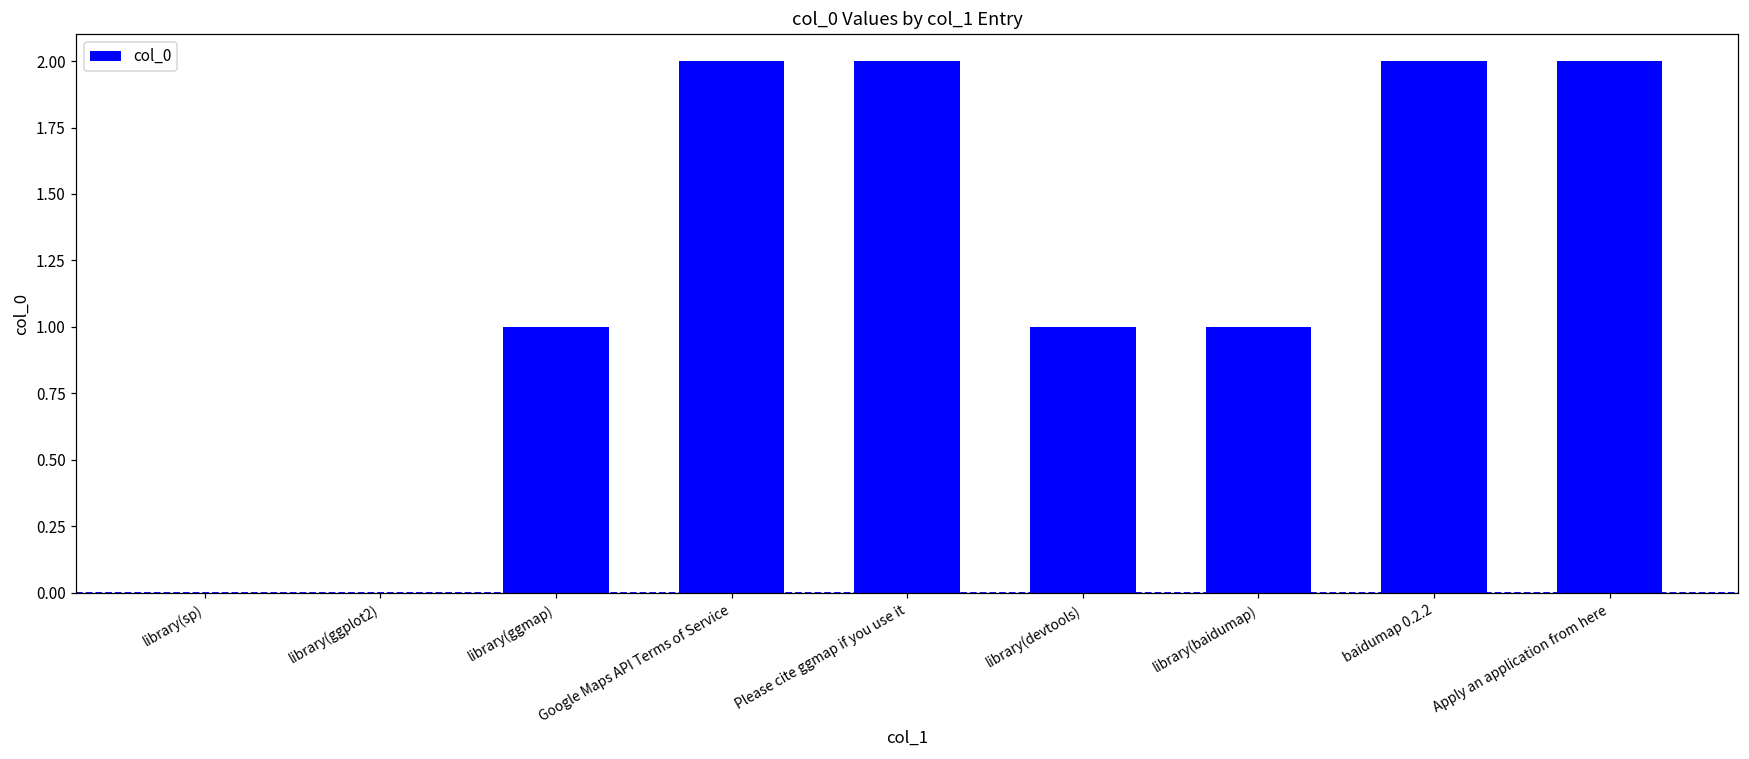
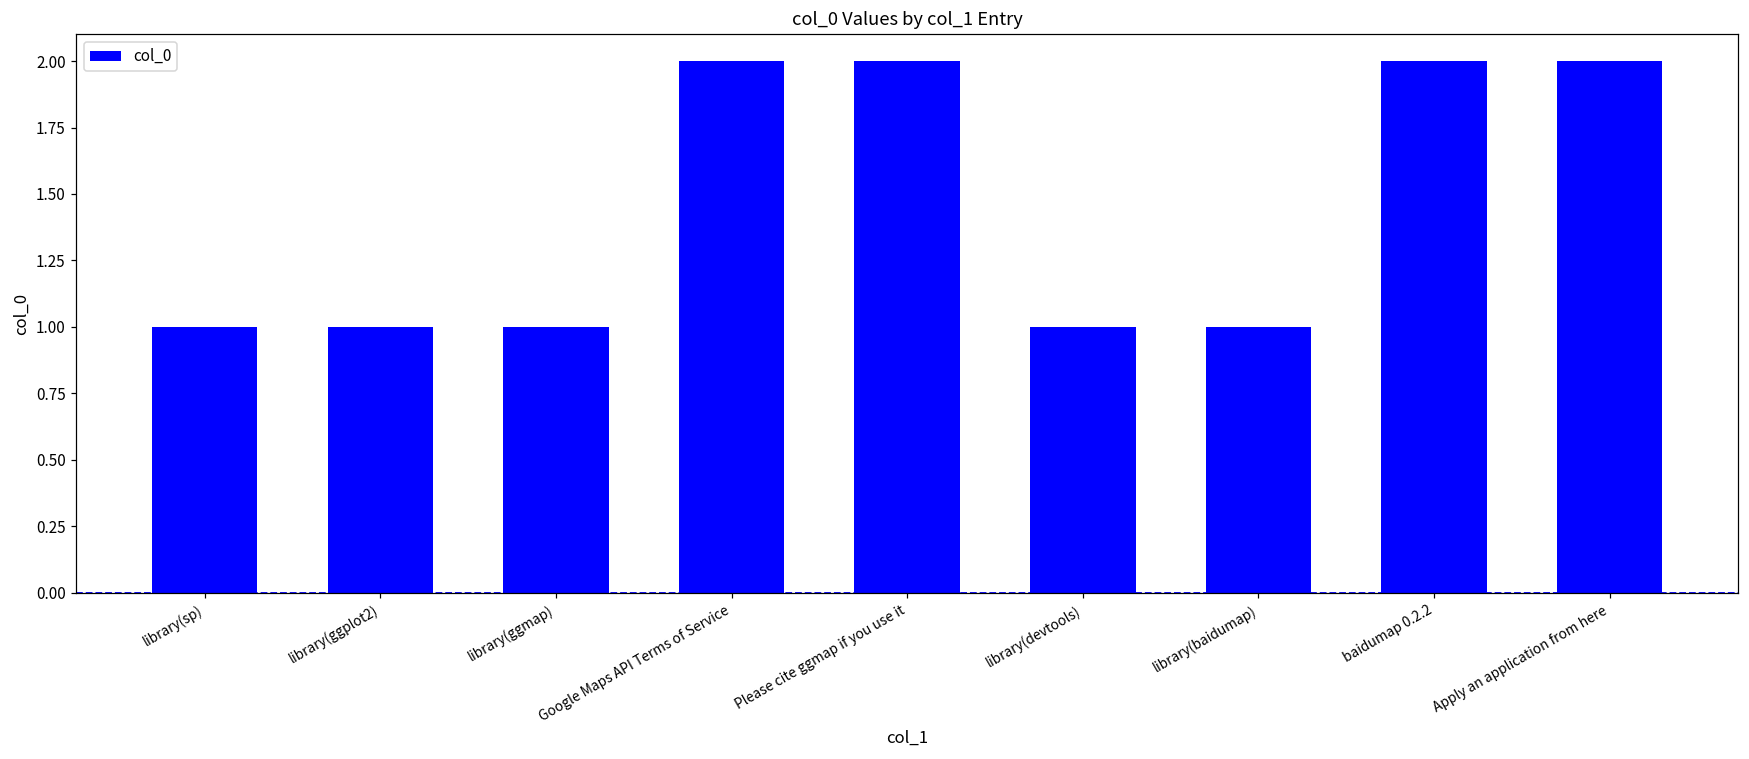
  {
-   "library(sp)": 0,
-   "library(ggplot2)": 0,
+   "library(sp)": 1,
+   "library(ggplot2)": 1,
    "library(ggmap)": 1,
    "Google Maps API Terms of Service": 2,
    "Please cite ggmap if you use it": 2,
    "library(devtools)": 1,
    "library(baidumap)": 1,
    "baidumap 0.2.2": 2,
    "Apply an application from here": 2
  }
